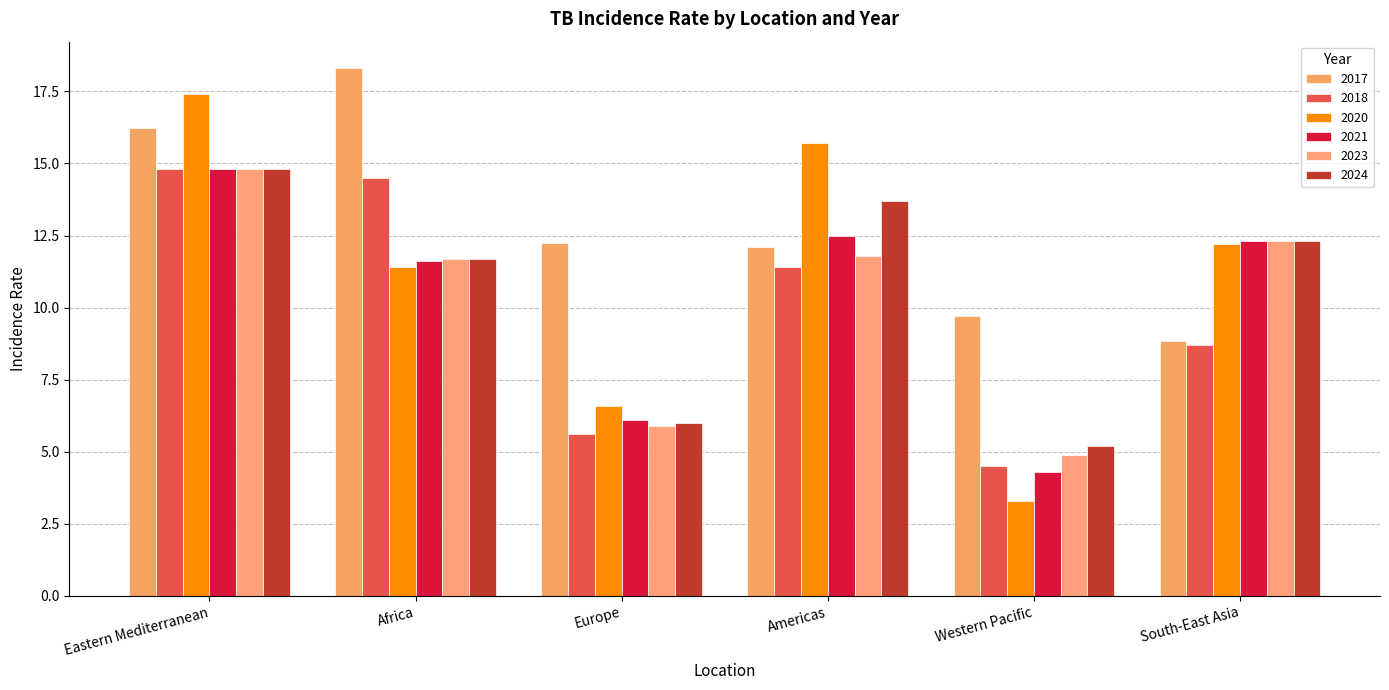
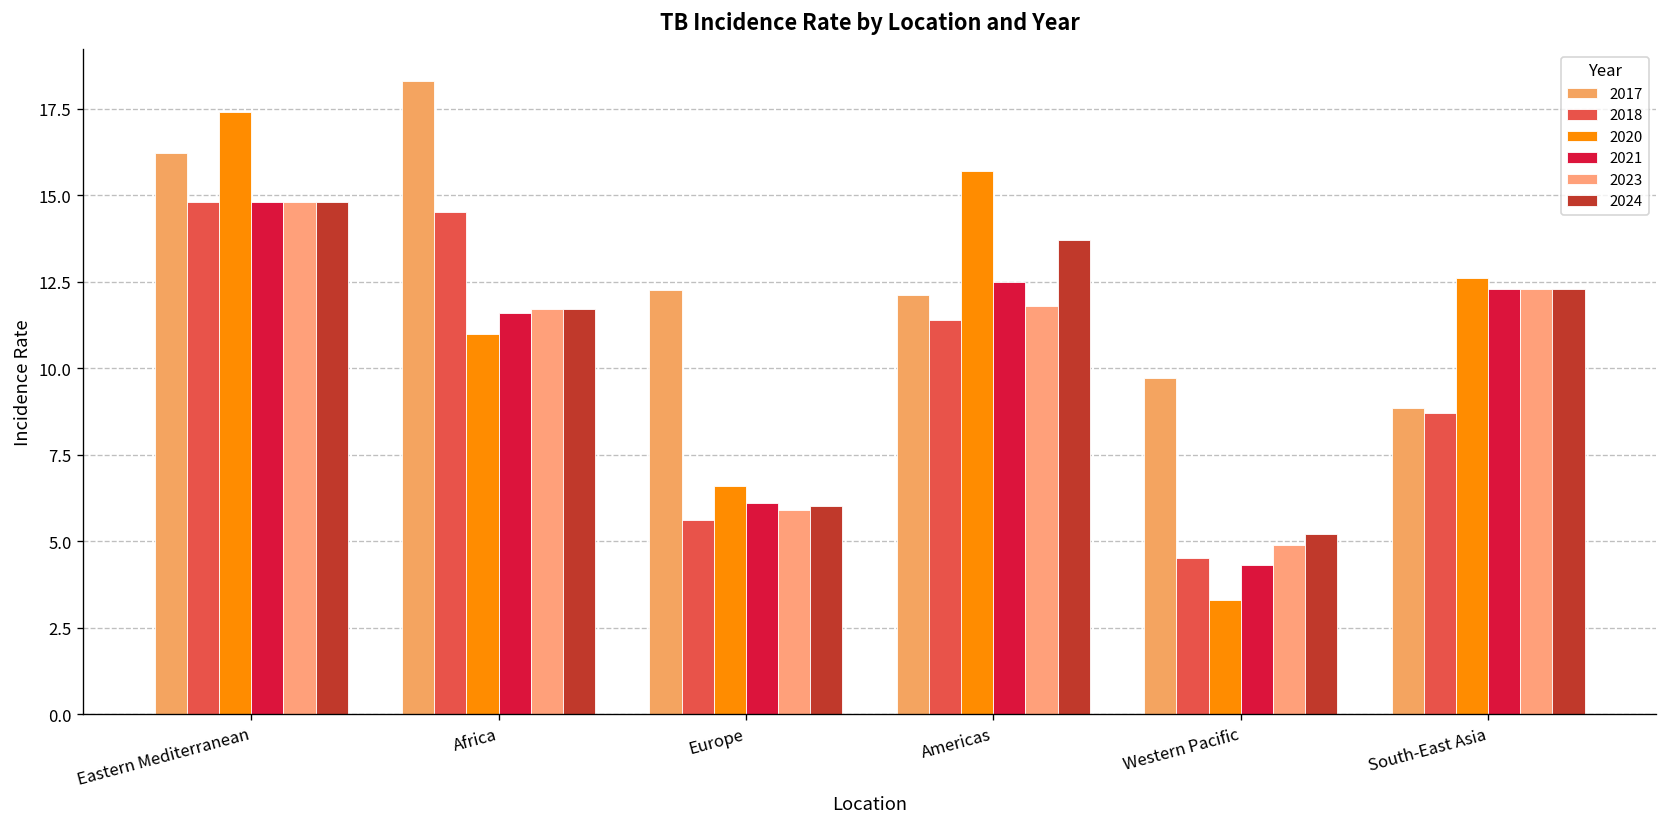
  {
    "2020": {
      "Eastern Mediterranean": 17.4,
-     "Africa": 11.4,
+     "Africa": 11.0,
      "Europe": 6.6,
      "Americas": 15.7,
      "Western Pacific": 3.3,
-     "South-East Asia": 12.2
+     "South-East Asia": 12.6
    }
  }
